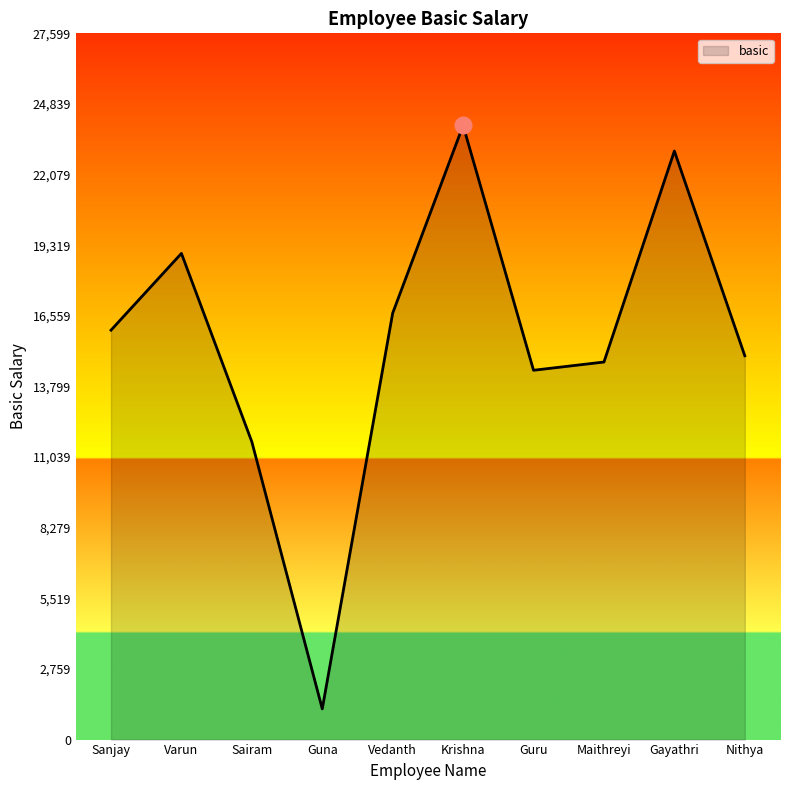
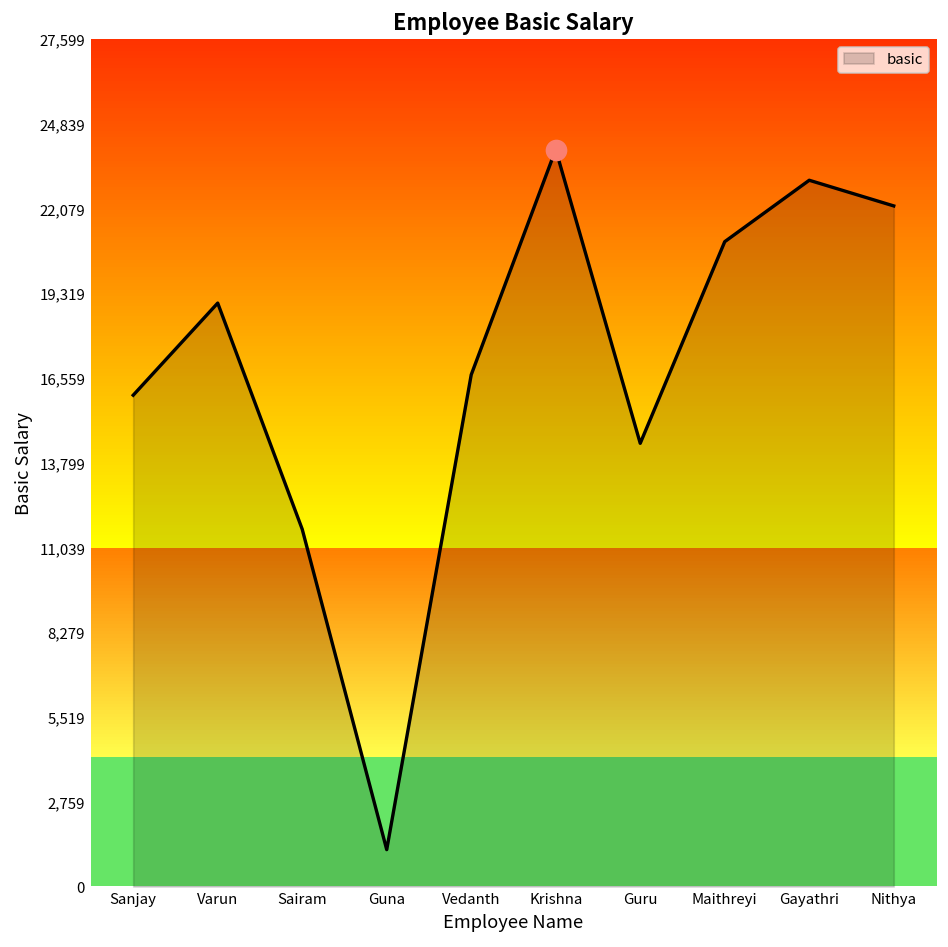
  {
    "basic": {
      "Sanjay": "16,000",
      "Varun": "19,000",
      "Sairam": "11,600",
      "Guna": "1,200",
      "Vedanth": "16,700",
      "Guru": "14,400",
-     "Maithreyi": "14,800",
+     "Maithreyi": "21,000",
      "Gayathri": "23,000",
-     "Nithya": "15,000"
+     "Nithya": "22,200"
    }
  }
